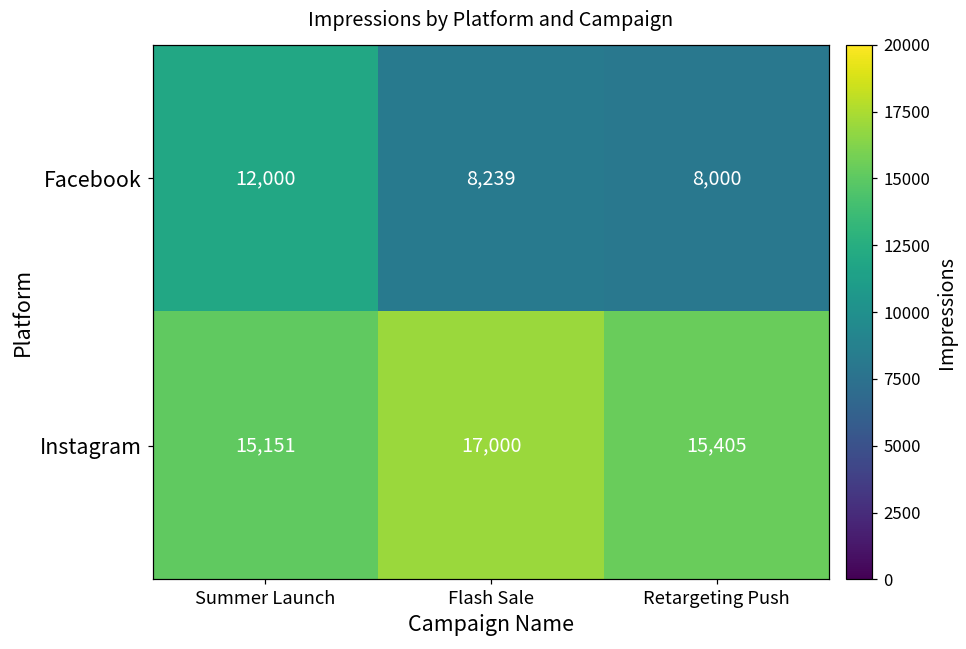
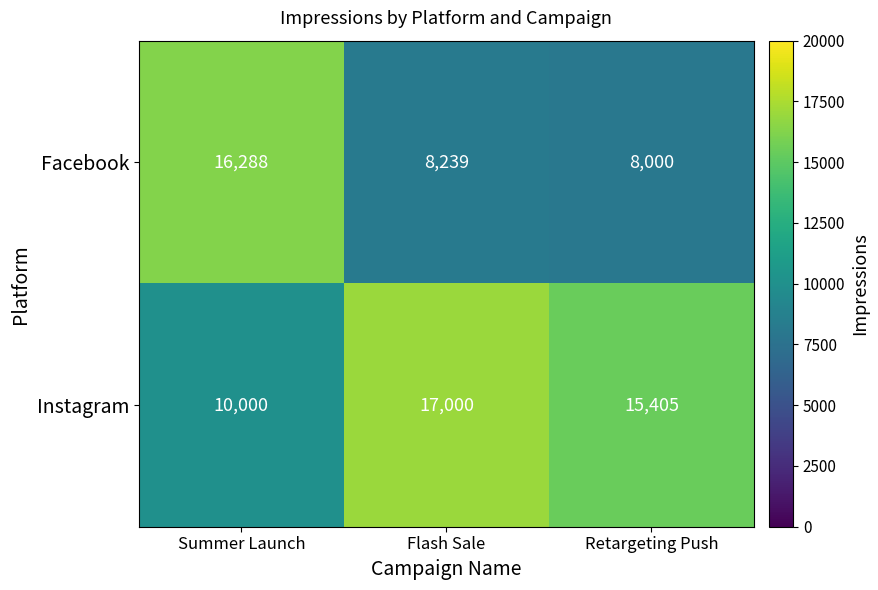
  {
    "Facebook": {
-     "Summer Launch": "12,000",
+     "Summer Launch": "16,288",
      "Flash Sale": "8,239",
      "Retargeting Push": "8,000"
    },
    "Instagram": {
-     "Summer Launch": "15,151",
+     "Summer Launch": "10,000",
      "Flash Sale": "17,000",
      "Retargeting Push": "15,405"
    }
  }
